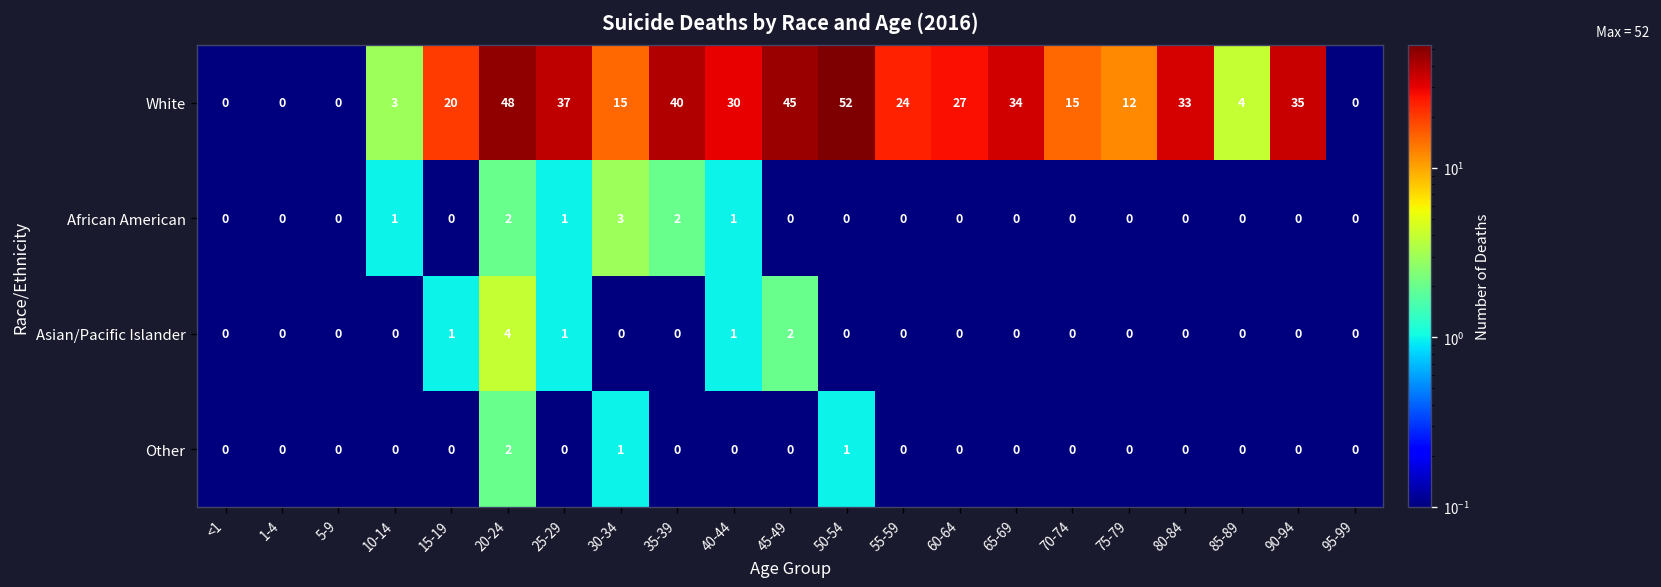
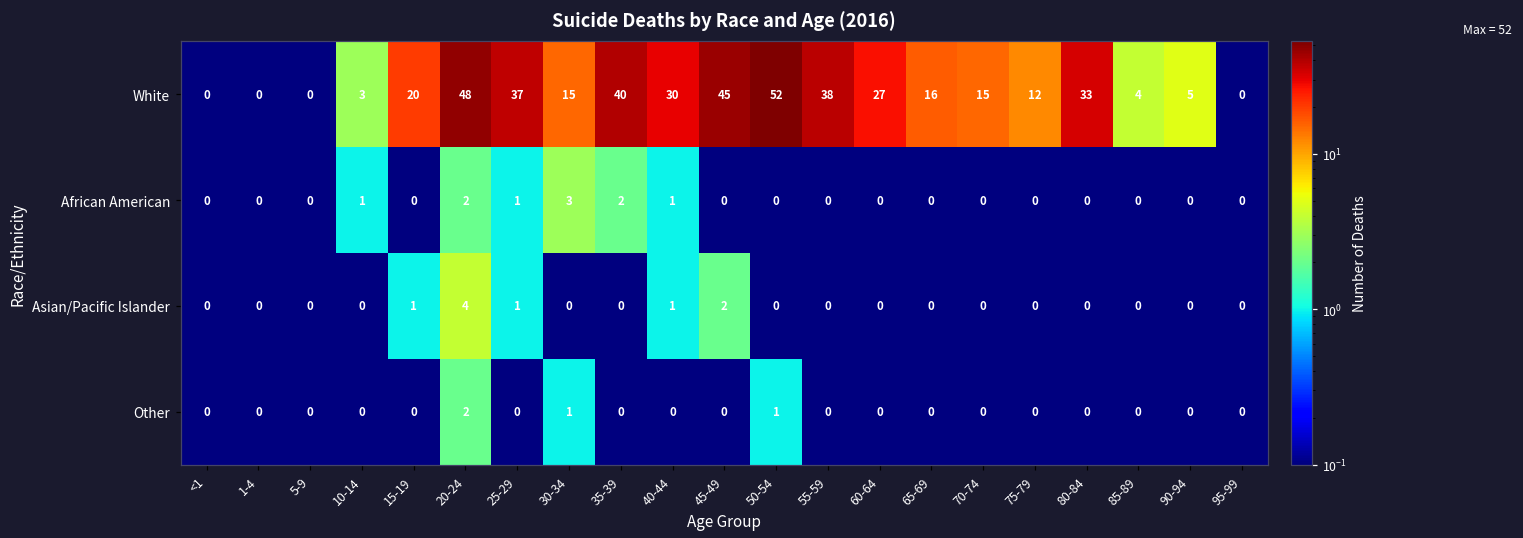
  {
    "White": {
      "<1": 0,
      "1-4": 0,
      "5-9": 0,
      "10-14": 3,
      "15-19": 20,
      "20-24": 48,
      "25-29": 37,
      "30-34": 15,
      "35-39": 40,
      "40-44": 30,
      "45-49": 45,
      "50-54": 52,
-     "55-59": 24,
+     "55-59": 38,
      "60-64": 27,
-     "65-69": 34,
+     "65-69": 16,
      "70-74": 15,
      "75-79": 12,
      "80-84": 33,
      "85-89": 4,
-     "90-94": 35,
+     "90-94": 5,
      "95-99": 0
    },
    "African American": {
      "<1": 0,
      "1-4": 0,
      "5-9": 0,
      "10-14": 1,
      "15-19": 0,
      "20-24": 2,
      "25-29": 1,
      "30-34": 3,
      "35-39": 2,
      "40-44": 1,
      "45-49": 0,
      "50-54": 0,
      "55-59": 0,
      "60-64": 0,
      "65-69": 0,
      "70-74": 0,
      "75-79": 0,
      "80-84": 0,
      "85-89": 0,
      "90-94": 0,
      "95-99": 0
    },
    "Asian/Pacific Islander": {
      "<1": 0,
      "1-4": 0,
      "5-9": 0,
      "10-14": 0,
      "15-19": 1,
      "20-24": 4,
      "25-29": 1,
      "30-34": 0,
      "35-39": 0,
      "40-44": 1,
      "45-49": 2,
      "50-54": 0,
      "55-59": 0,
      "60-64": 0,
      "65-69": 0,
      "70-74": 0,
      "75-79": 0,
      "80-84": 0,
      "85-89": 0,
      "90-94": 0,
      "95-99": 0
    },
    "Other": {
      "<1": 0,
      "1-4": 0,
      "5-9": 0,
      "10-14": 0,
      "15-19": 0,
      "20-24": 2,
      "25-29": 0,
      "30-34": 1,
      "35-39": 0,
      "40-44": 0,
      "45-49": 0,
      "50-54": 1,
      "55-59": 0,
      "60-64": 0,
      "65-69": 0,
      "70-74": 0,
      "75-79": 0,
      "80-84": 0,
      "85-89": 0,
      "90-94": 0,
      "95-99": 0
    }
  }
